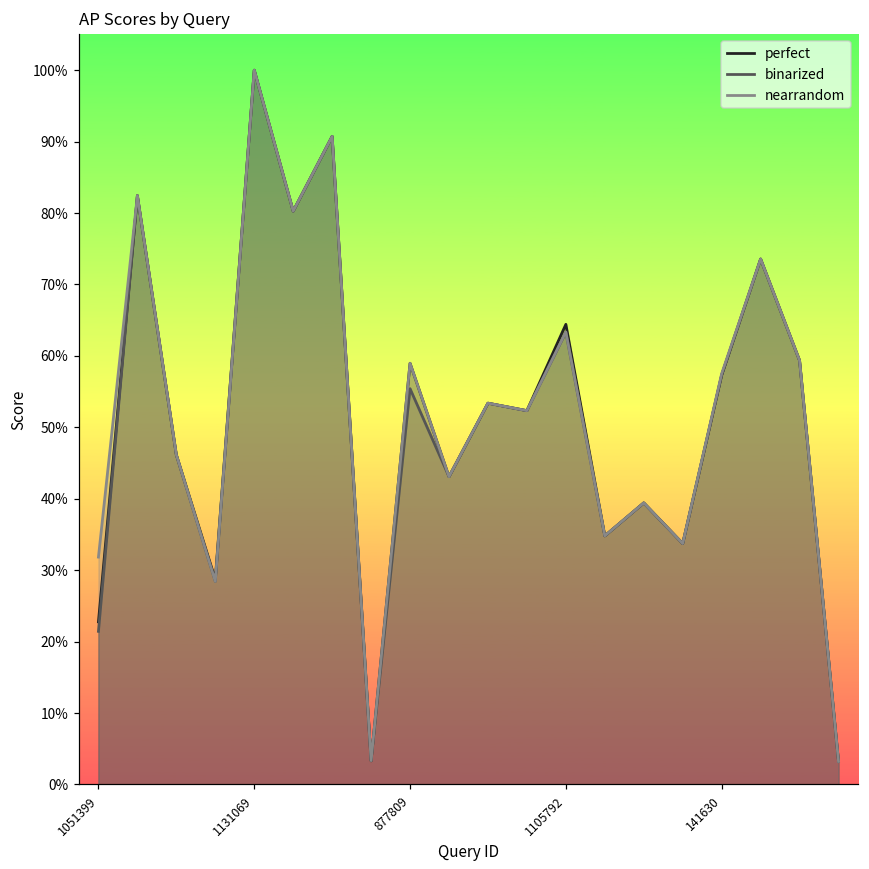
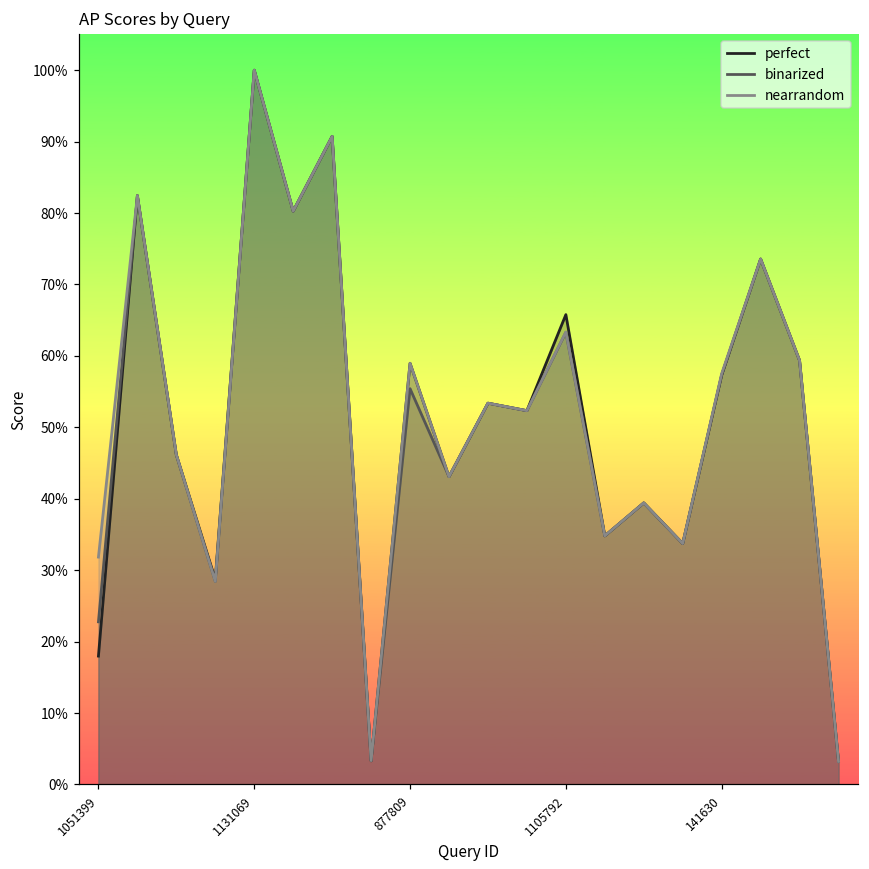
  {
    "perfect": {
-     "1051399": "23%",
-     "1105792": "64%"
+     "1051399": "18%",
+     "1105792": "66%"
    },
    "binarized": {
-     "1051399": "21%",
+     "1051399": "23%",
      "877809": "55%"
    },
    "nearrandom": {
      "1051399": "32%"
    }
  }
